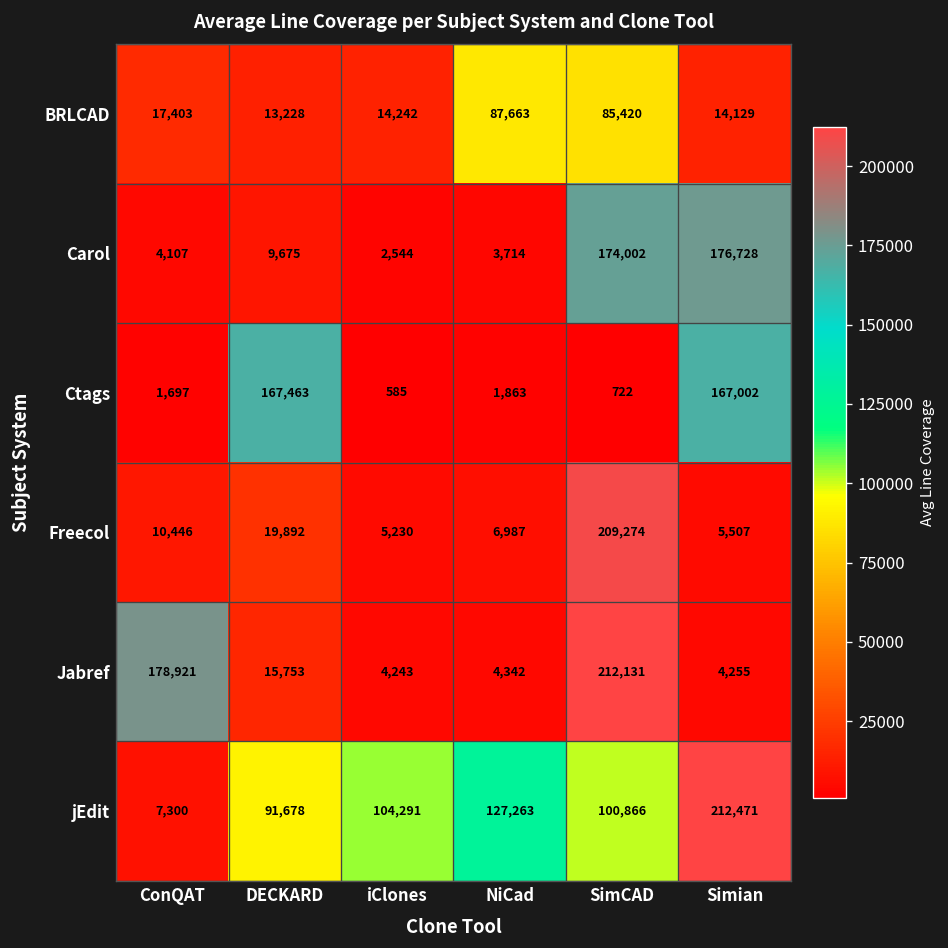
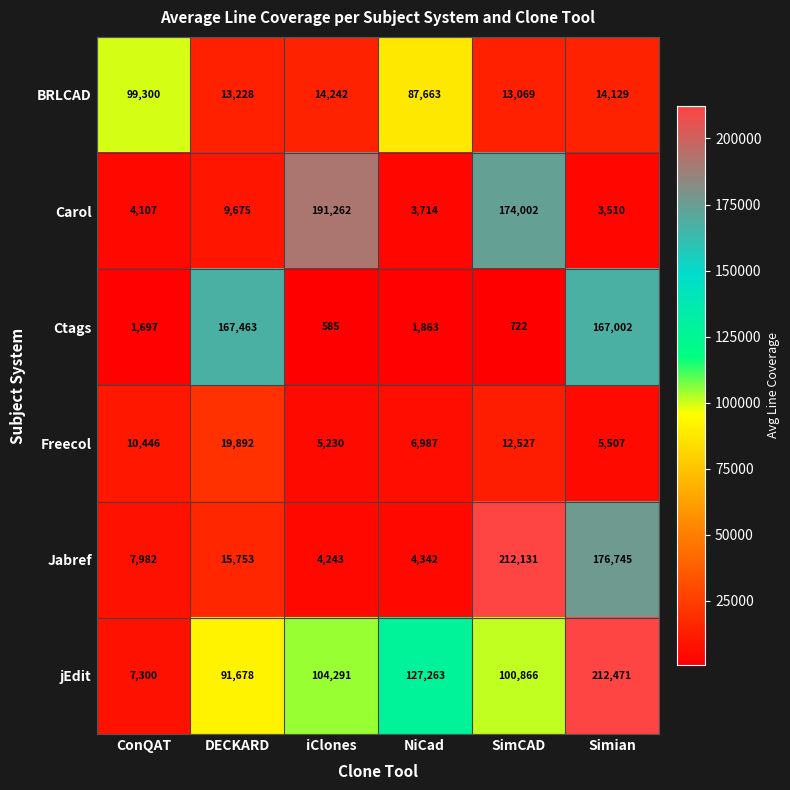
  {
    "BRLCAD": {
-     "ConQAT": "17,403",
+     "ConQAT": "99,300",
      "DECKARD": "13,228",
      "iClones": "14,242",
      "NiCad": "87,663",
-     "SimCAD": "85,420",
+     "SimCAD": "13,069",
      "Simian": "14,129"
    },
    "Carol": {
      "ConQAT": "4,107",
      "DECKARD": "9,675",
-     "iClones": "2,544",
+     "iClones": "191,262",
      "NiCad": "3,714",
      "SimCAD": "174,002",
-     "Simian": "176,728"
+     "Simian": "3,510"
    },
    "Ctags": {
      "ConQAT": "1,697",
      "DECKARD": "167,463",
      "iClones": "585",
      "NiCad": "1,863",
      "SimCAD": "722",
      "Simian": "167,002"
    },
    "Freecol": {
      "ConQAT": "10,446",
      "DECKARD": "19,892",
      "iClones": "5,230",
      "NiCad": "6,987",
-     "SimCAD": "209,274",
+     "SimCAD": "12,527",
      "Simian": "5,507"
    },
    "Jabref": {
-     "ConQAT": "178,921",
+     "ConQAT": "7,982",
      "DECKARD": "15,753",
      "iClones": "4,243",
      "NiCad": "4,342",
      "SimCAD": "212,131",
-     "Simian": "4,255"
+     "Simian": "176,745"
    },
    "jEdit": {
      "ConQAT": "7,300",
      "DECKARD": "91,678",
      "iClones": "104,291",
      "NiCad": "127,263",
      "SimCAD": "100,866",
      "Simian": "212,471"
    }
  }
